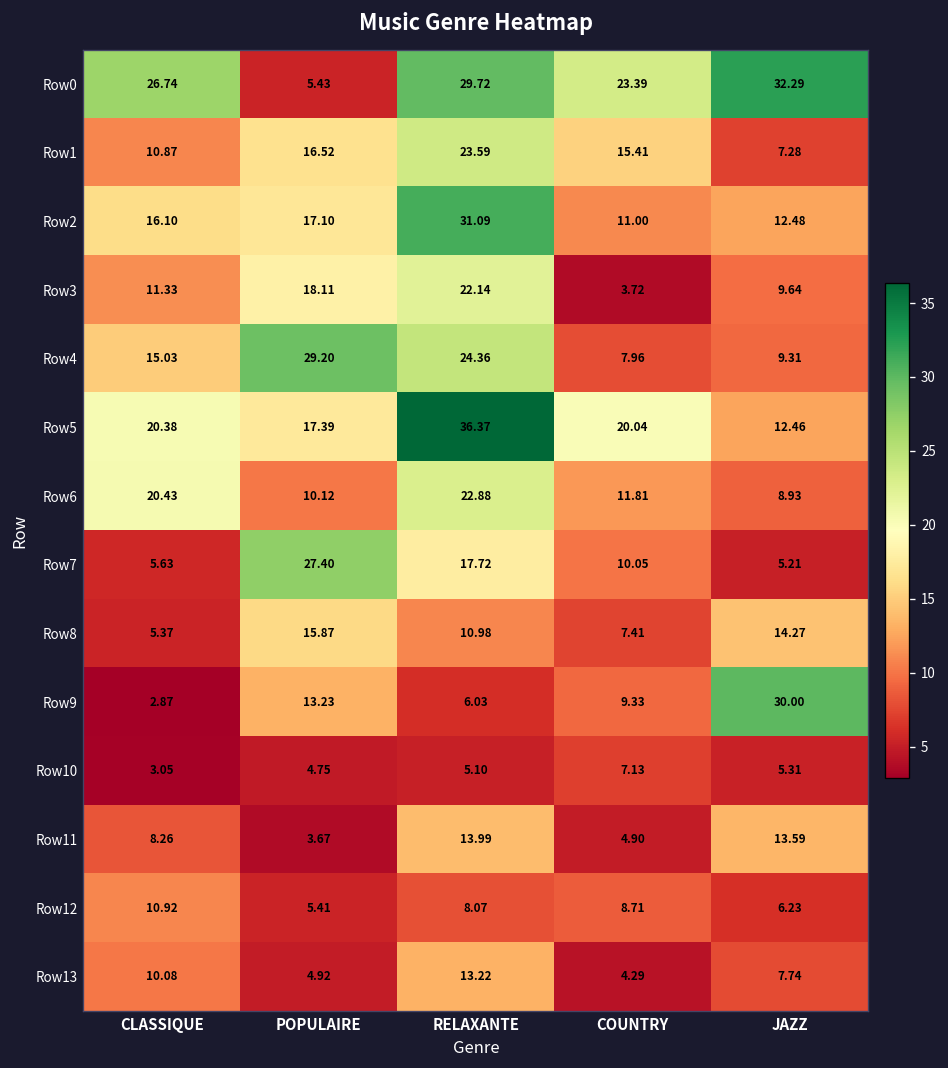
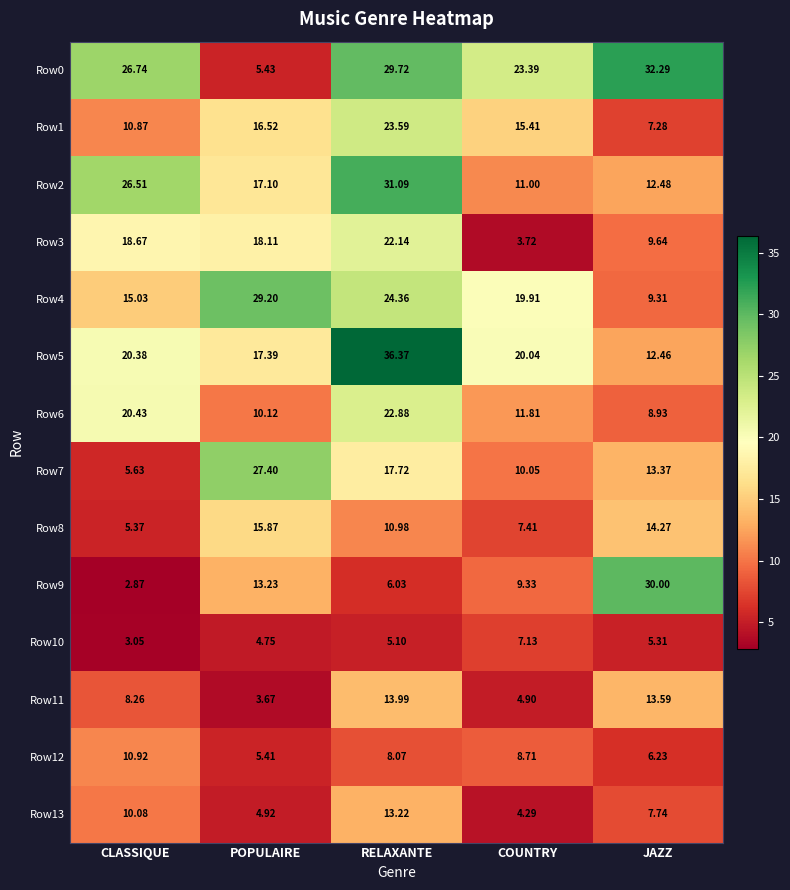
  {
    "Row0": {
      "CLASSIQUE": 26.74,
      "POPULAIRE": 5.43,
      "RELAXANTE": 29.72,
      "COUNTRY": 23.39,
      "JAZZ": 32.29
    },
    "Row1": {
      "CLASSIQUE": 10.87,
      "POPULAIRE": 16.52,
      "RELAXANTE": 23.59,
      "COUNTRY": 15.41,
      "JAZZ": 7.28
    },
    "Row2": {
-     "CLASSIQUE": 16.10,
+     "CLASSIQUE": 26.51,
      "POPULAIRE": 17.10,
      "RELAXANTE": 31.09,
      "COUNTRY": 11.00,
      "JAZZ": 12.48
    },
    "Row3": {
-     "CLASSIQUE": 11.33,
+     "CLASSIQUE": 18.67,
      "POPULAIRE": 18.11,
      "RELAXANTE": 22.14,
      "COUNTRY": 3.72,
      "JAZZ": 9.64
    },
    "Row4": {
      "CLASSIQUE": 15.03,
      "POPULAIRE": 29.20,
      "RELAXANTE": 24.36,
-     "COUNTRY": 7.96,
+     "COUNTRY": 19.91,
      "JAZZ": 9.31
    },
    "Row5": {
      "CLASSIQUE": 20.38,
      "POPULAIRE": 17.39,
      "RELAXANTE": 36.37,
      "COUNTRY": 20.04,
      "JAZZ": 12.46
    },
    "Row6": {
      "CLASSIQUE": 20.43,
      "POPULAIRE": 10.12,
      "RELAXANTE": 22.88,
      "COUNTRY": 11.81,
      "JAZZ": 8.93
    },
    "Row7": {
      "CLASSIQUE": 5.63,
      "POPULAIRE": 27.40,
      "RELAXANTE": 17.72,
      "COUNTRY": 10.05,
-     "JAZZ": 5.21
+     "JAZZ": 13.37
    },
    "Row8": {
      "CLASSIQUE": 5.37,
      "POPULAIRE": 15.87,
      "RELAXANTE": 10.98,
      "COUNTRY": 7.41,
      "JAZZ": 14.27
    },
    "Row9": {
      "CLASSIQUE": 2.87,
      "POPULAIRE": 13.23,
      "RELAXANTE": 6.03,
      "COUNTRY": 9.33,
      "JAZZ": 30.00
    },
    "Row10": {
      "CLASSIQUE": 3.05,
      "POPULAIRE": 4.75,
      "RELAXANTE": 5.10,
      "COUNTRY": 7.13,
      "JAZZ": 5.31
    },
    "Row11": {
      "CLASSIQUE": 8.26,
      "POPULAIRE": 3.67,
      "RELAXANTE": 13.99,
      "COUNTRY": 4.90,
      "JAZZ": 13.59
    },
    "Row12": {
      "CLASSIQUE": 10.92,
      "POPULAIRE": 5.41,
      "RELAXANTE": 8.07,
      "COUNTRY": 8.71,
      "JAZZ": 6.23
    },
    "Row13": {
      "CLASSIQUE": 10.08,
      "POPULAIRE": 4.92,
      "RELAXANTE": 13.22,
      "COUNTRY": 4.29,
      "JAZZ": 7.74
    }
  }
